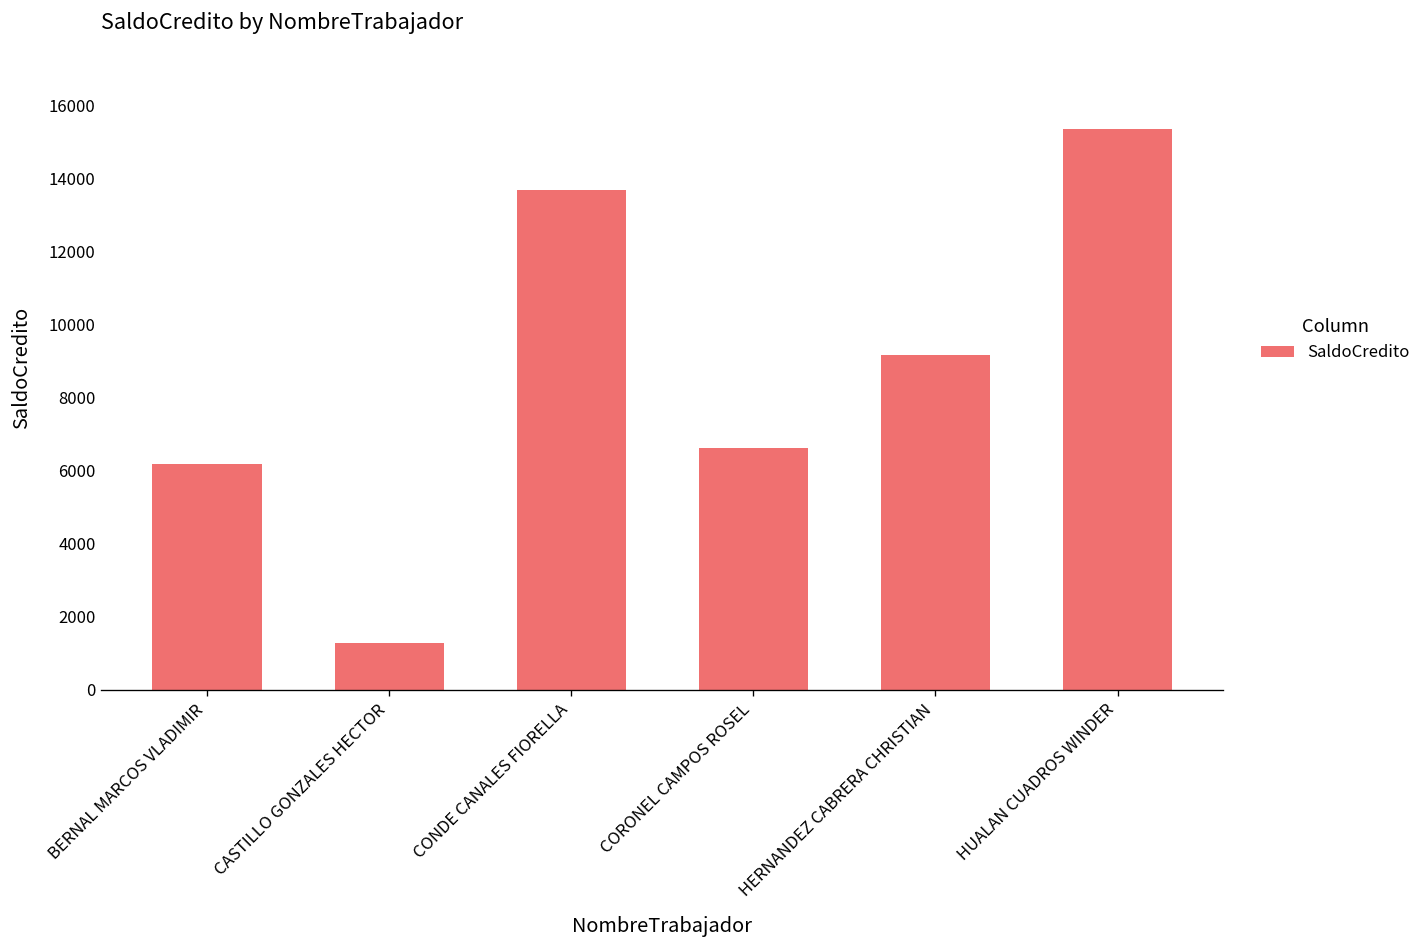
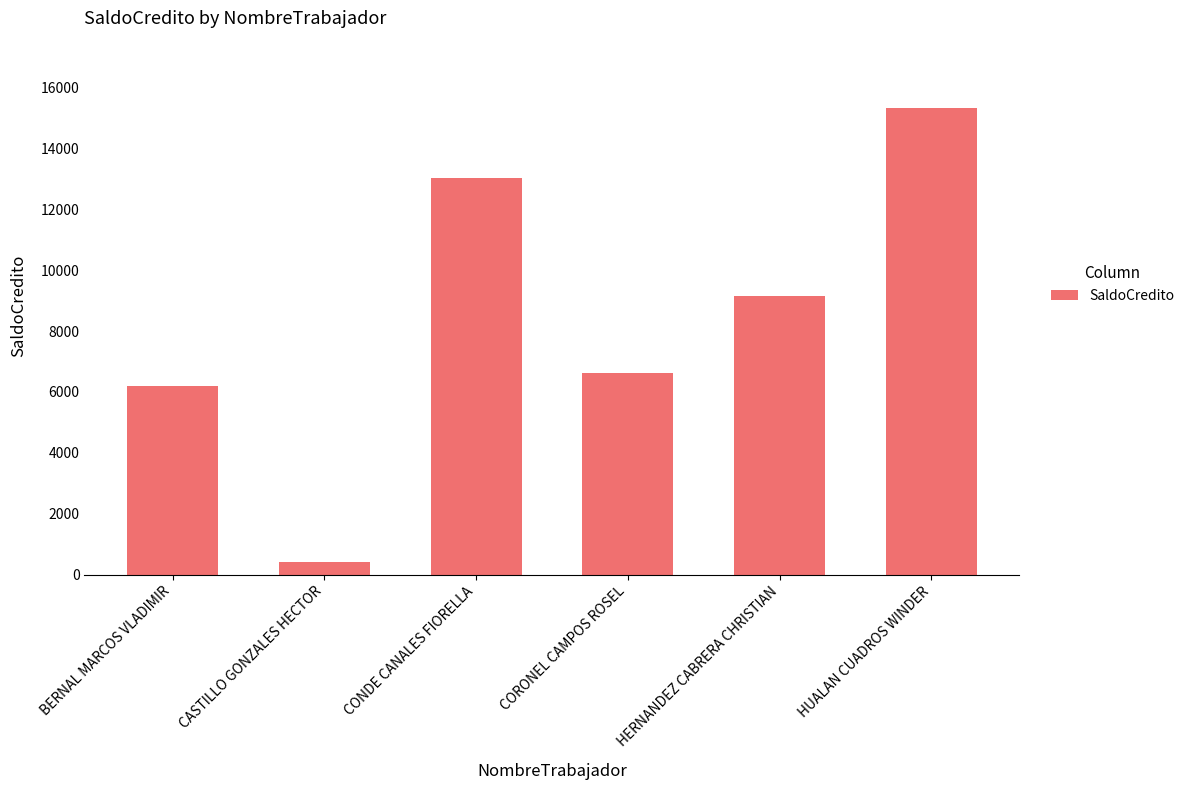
  {
    "BERNAL MARCOS VLADIMIR": 6200,
-   "CASTILLO GONZALES HECTOR": 1300,
-   "CONDE CANALES FIORELLA": 13700,
+   "CASTILLO GONZALES HECTOR": 400,
+   "CONDE CANALES FIORELLA": 13000,
    "CORONEL CAMPOS ROSEL": 6600,
    "HERNANDEZ CABRERA CHRISTIAN": 9100,
    "HUALAN CUADROS WINDER": 15300
  }
